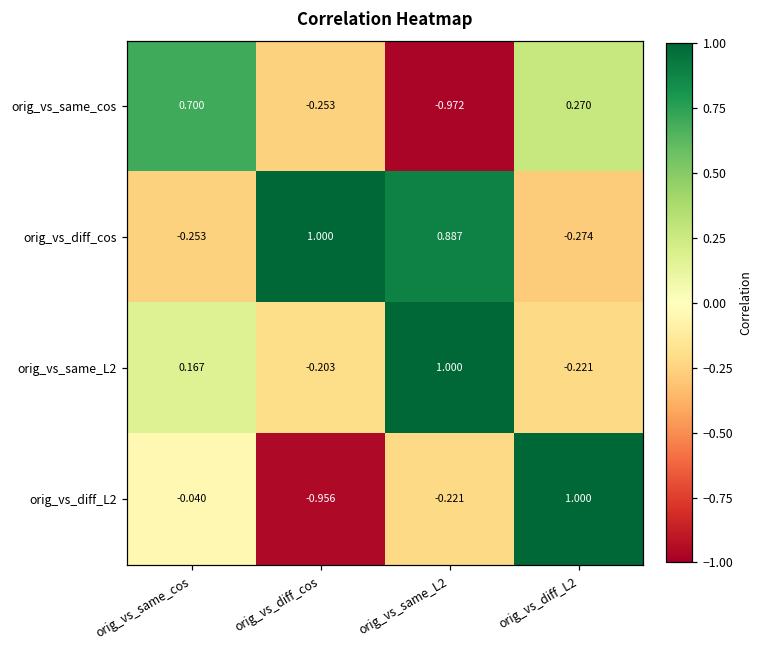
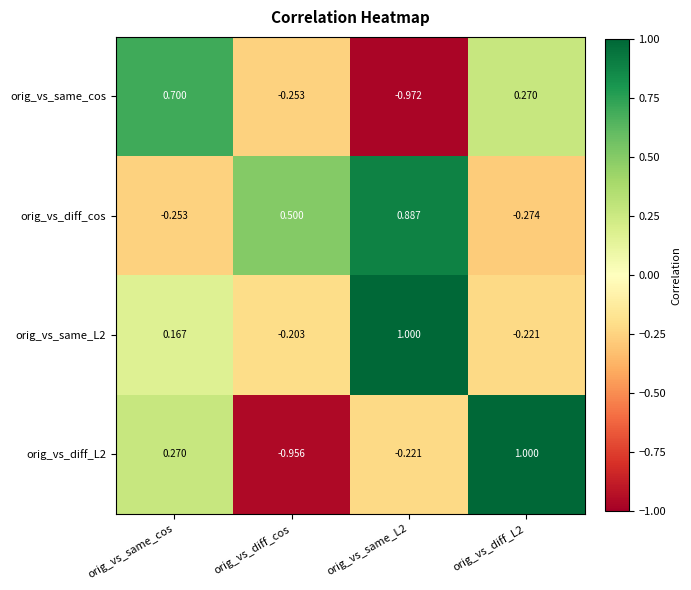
  {
    "orig_vs_same_cos": {
      "orig_vs_same_cos": 0.700,
      "orig_vs_diff_cos": -0.253,
      "orig_vs_same_L2": -0.972,
      "orig_vs_diff_L2": 0.270
    },
    "orig_vs_diff_cos": {
      "orig_vs_same_cos": -0.253,
-     "orig_vs_diff_cos": 1.000,
+     "orig_vs_diff_cos": 0.500,
      "orig_vs_same_L2": 0.887,
      "orig_vs_diff_L2": -0.274
    },
    "orig_vs_same_L2": {
      "orig_vs_same_cos": 0.167,
      "orig_vs_diff_cos": -0.203,
      "orig_vs_same_L2": 1.000,
      "orig_vs_diff_L2": -0.221
    },
    "orig_vs_diff_L2": {
-     "orig_vs_same_cos": -0.040,
+     "orig_vs_same_cos": 0.270,
      "orig_vs_diff_cos": -0.956,
      "orig_vs_same_L2": -0.221,
      "orig_vs_diff_L2": 1.000
    }
  }
